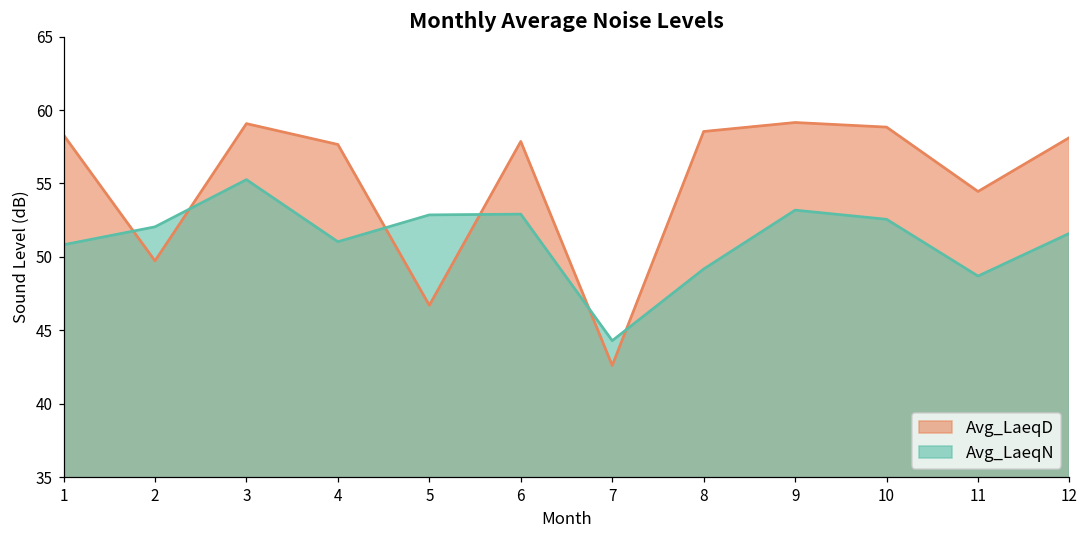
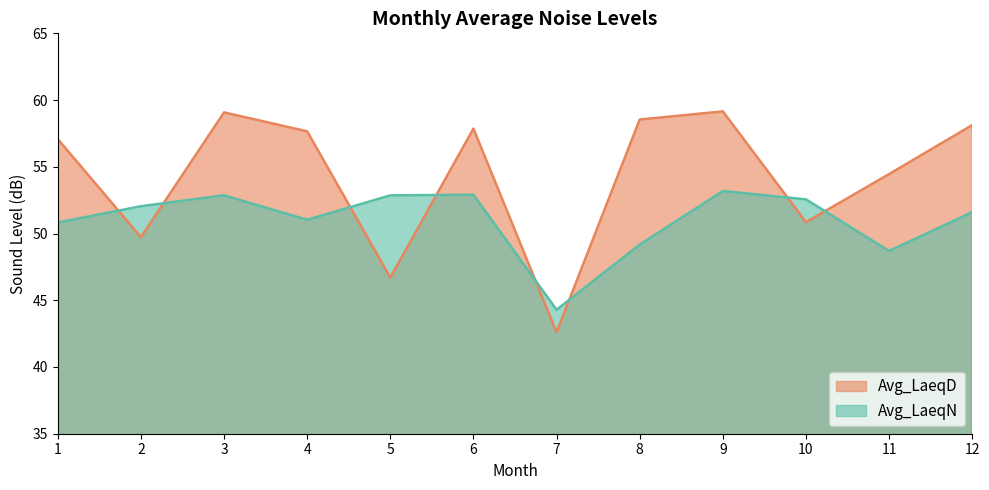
  {
    "Avg_LaeqD": {
-     "1": 58.3,
+     "1": 57.1,
      "2": 49.7,
      "3": 59.1,
      "4": 57.7,
      "5": 46.7,
      "6": 57.9,
      "7": 42.6,
      "8": 58.5,
      "9": 59.2,
-     "10": 58.8,
+     "10": 50.9,
      "11": 54.5,
      "12": 58.1
    },
    "Avg_LaeqN": {
      "1": 50.8,
      "2": 52.0,
-     "3": 55.3,
+     "3": 52.9,
      "4": 51.0,
      "5": 52.9,
      "6": 52.9,
      "7": 44.3,
      "8": 49.2,
      "9": 53.2,
      "10": 52.6,
      "11": 48.7,
      "12": 51.6
    }
  }
